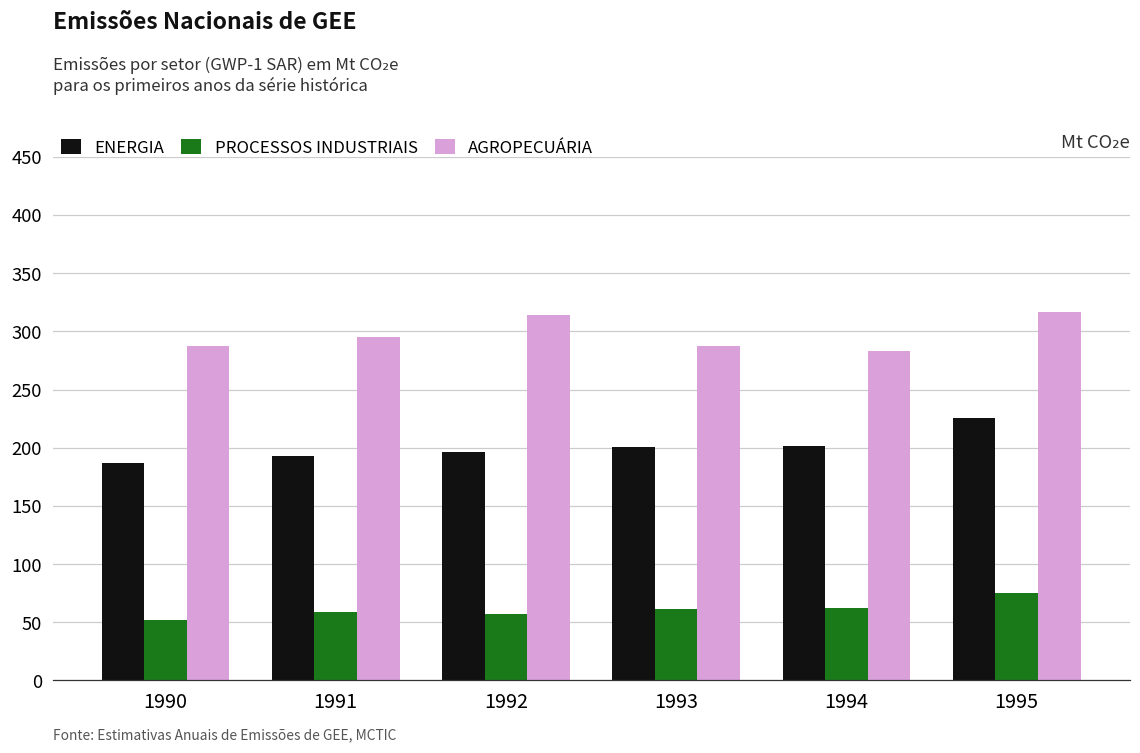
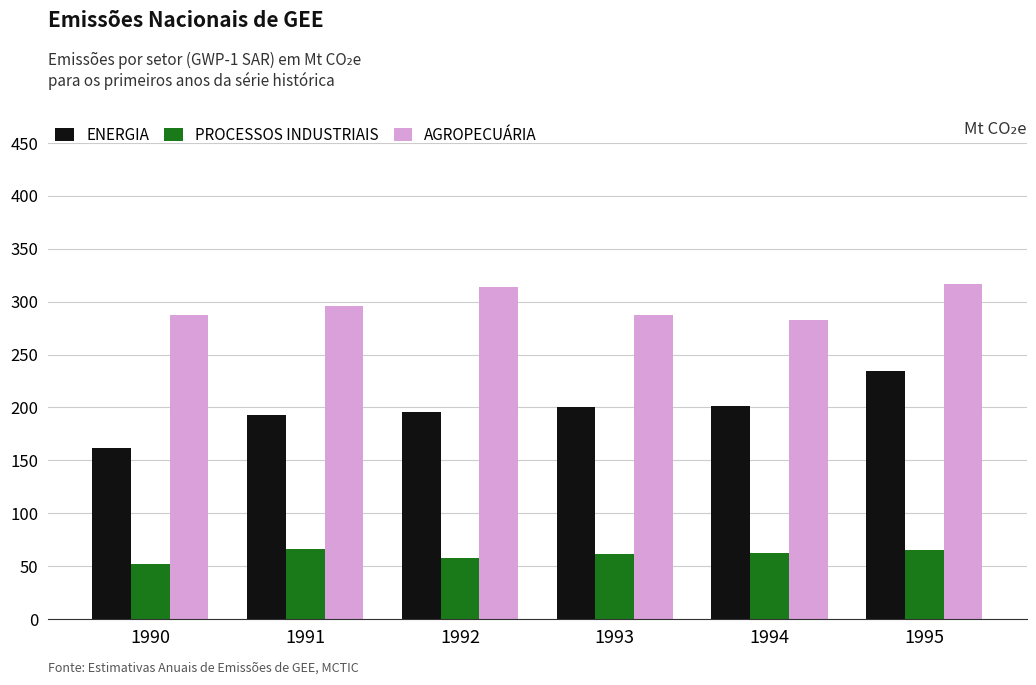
  {
    "ENERGIA": {
-     "1990": 187,
+     "1990": 162,
      "1991": 193,
      "1992": 196,
      "1993": 201,
      "1994": 202,
-     "1995": 225
+     "1995": 235
    },
    "PROCESSOS INDUSTRIAIS": {
      "1990": 52,
-     "1991": 59,
+     "1991": 67,
      "1992": 57,
      "1993": 62,
      "1994": 62,
-     "1995": 75
+     "1995": 65
    },
    "AGROPECUÁRIA": {
      "1990": 287,
      "1991": 295,
      "1992": 314,
      "1993": 287,
      "1994": 283,
      "1995": 317
    }
  }
